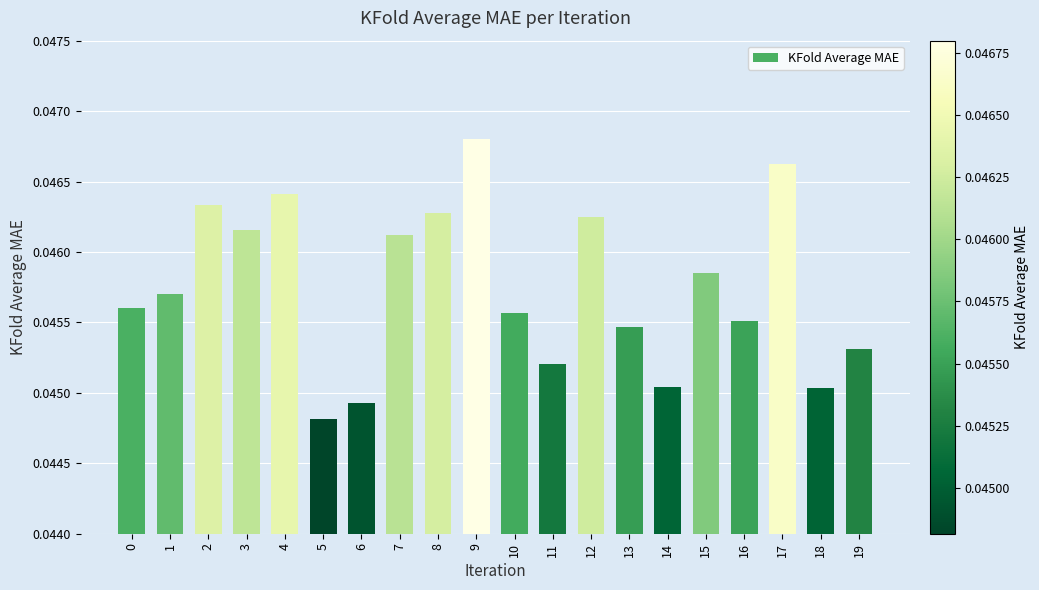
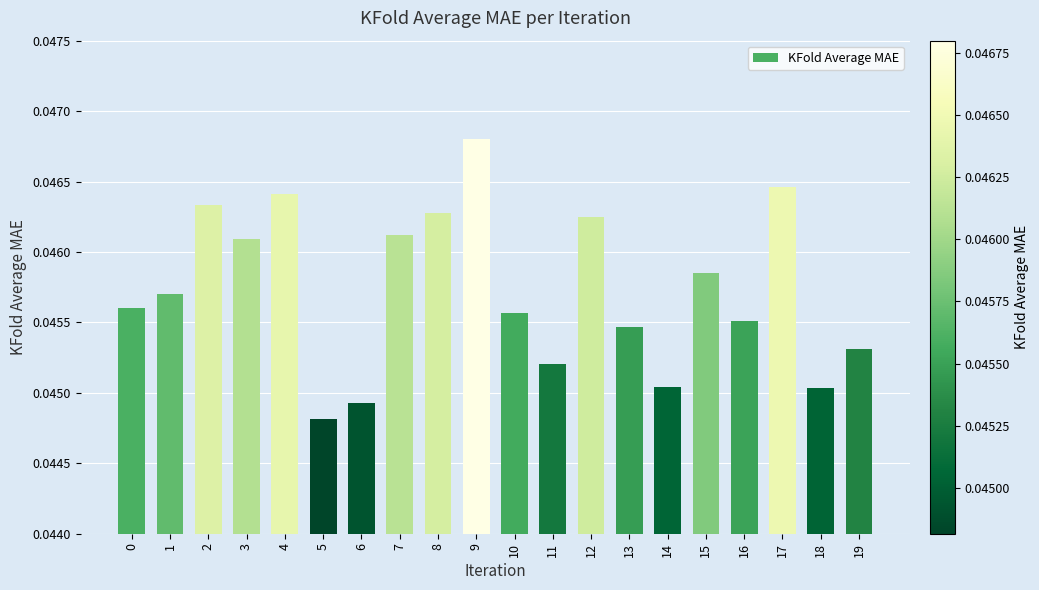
  {
    "0": 0.04561,
    "1": 0.04570,
    "2": 0.04633,
-   "3": 0.04615,
+   "3": 0.04609,
    "4": 0.04641,
    "5": 0.04481,
    "6": 0.04493,
    "7": 0.04612,
    "8": 0.04628,
    "9": 0.04680,
    "10": 0.04557,
    "11": 0.04521,
    "12": 0.04625,
    "13": 0.04547,
    "14": 0.04504,
    "15": 0.04585,
    "16": 0.04551,
-   "17": 0.04662,
+   "17": 0.04646,
    "18": 0.04503,
    "19": 0.04531
  }
